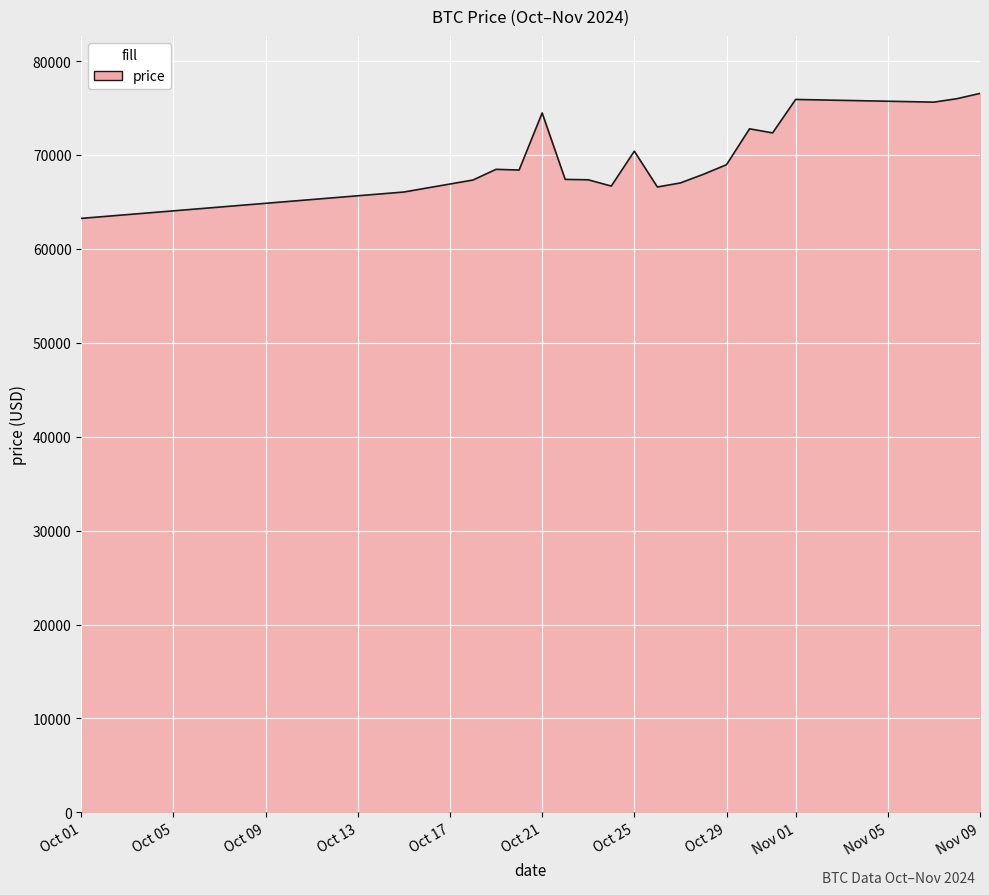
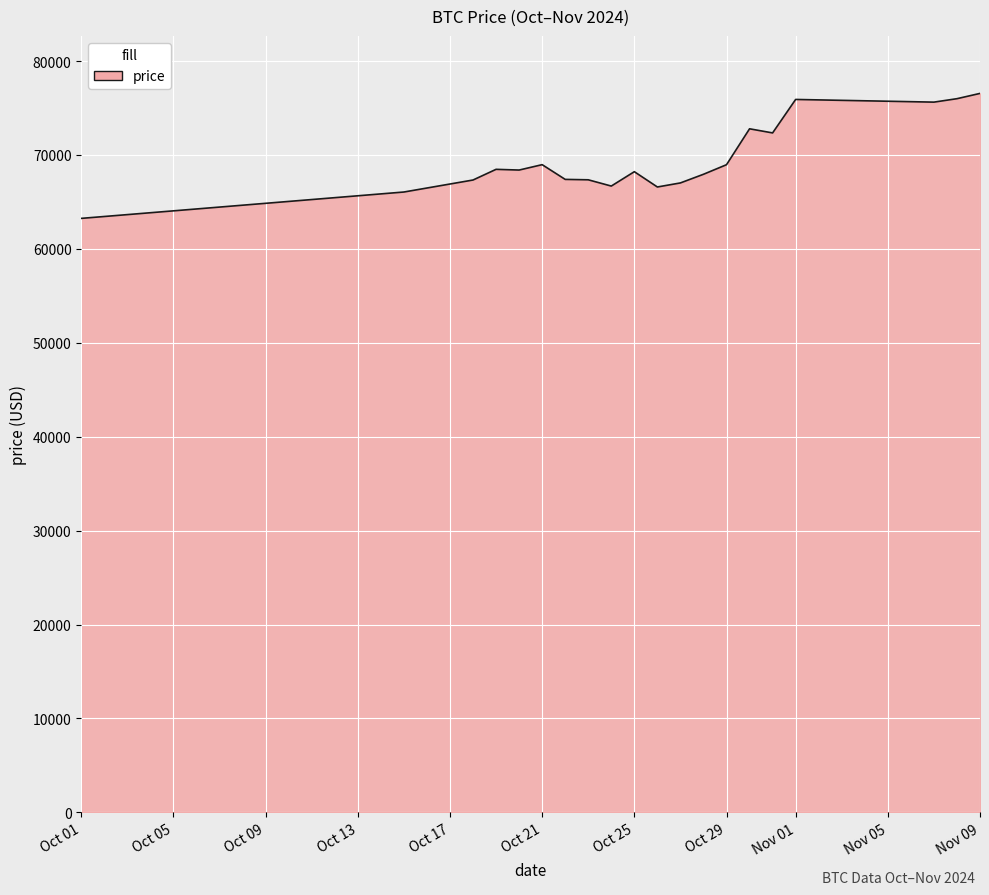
  {
    "Oct 01": 63000,
-   "Oct 21": 74000,
-   "Oct 25": 70000,
+   "Oct 21": 69000,
+   "Oct 25": 68000,
    "Oct 29": 69000,
    "Nov 01": 76000,
    "Nov 09": 77000
  }
